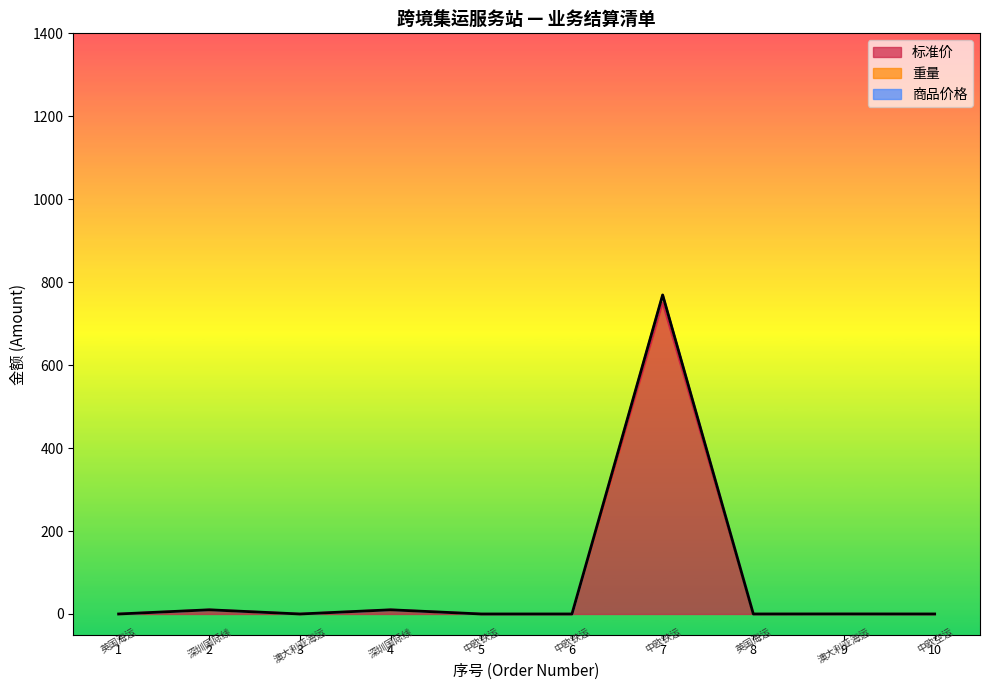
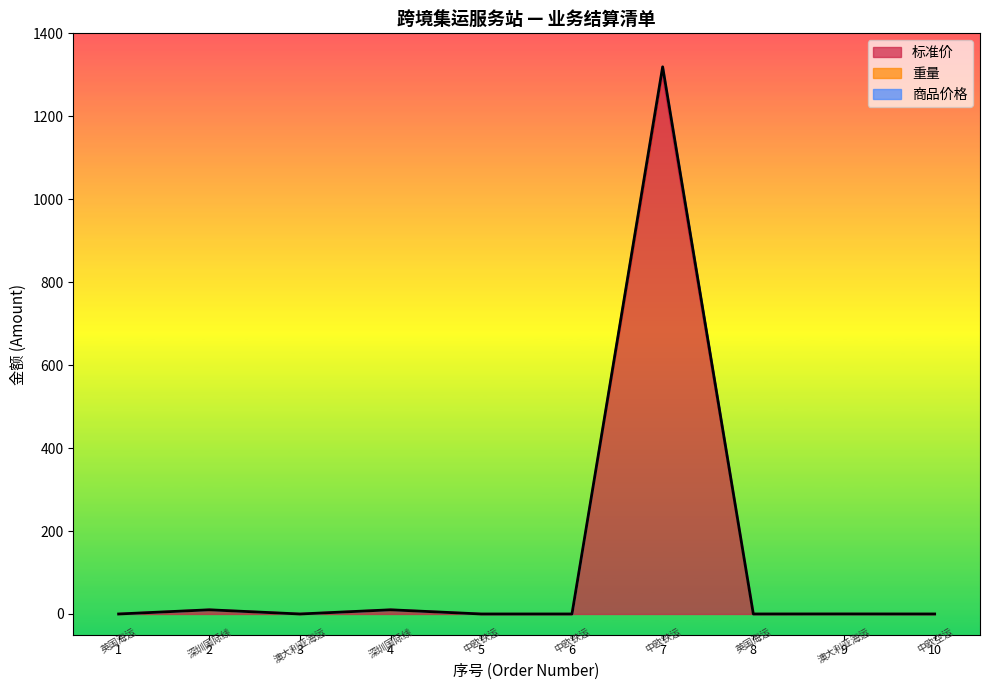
  {
    "标准价": {
-     "7": 750
+     "7": 1300
    }
  }
